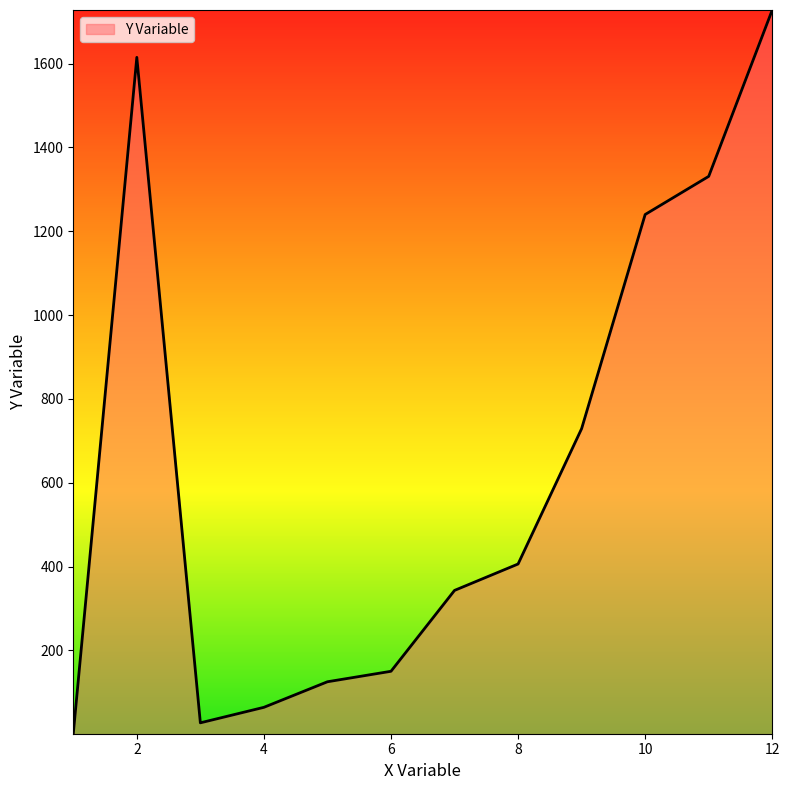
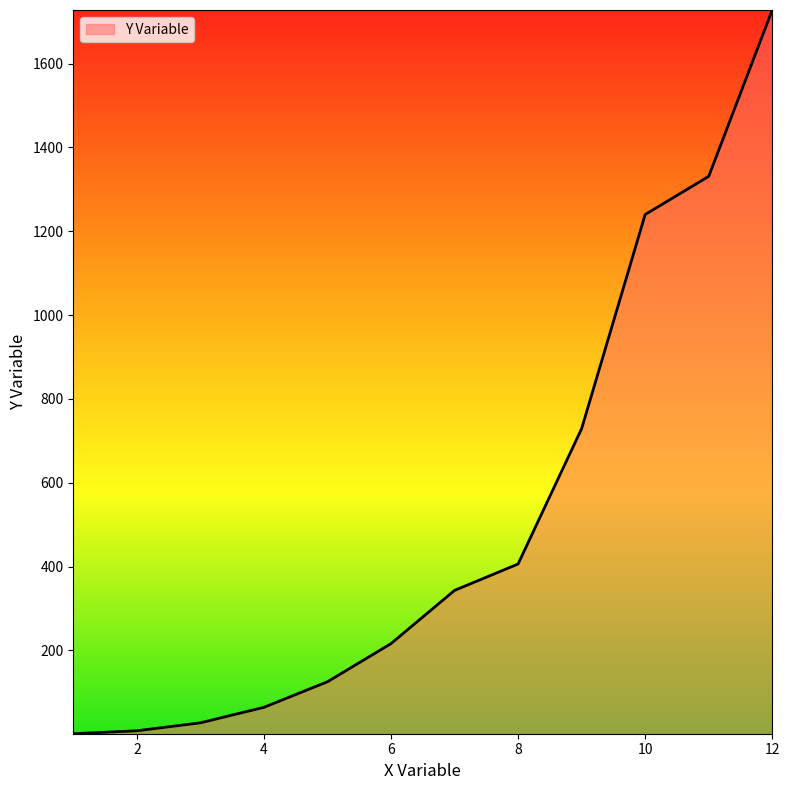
  {
-   "2": 1620,
+   "2": 10,
    "4": 60,
-   "6": 150,
+   "6": 220,
    "8": 410,
    "10": 1240,
    "12": 1730
  }
